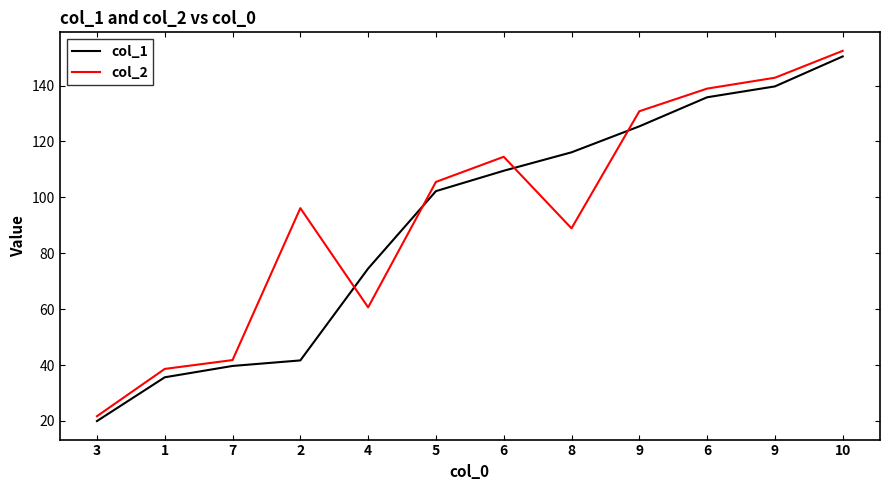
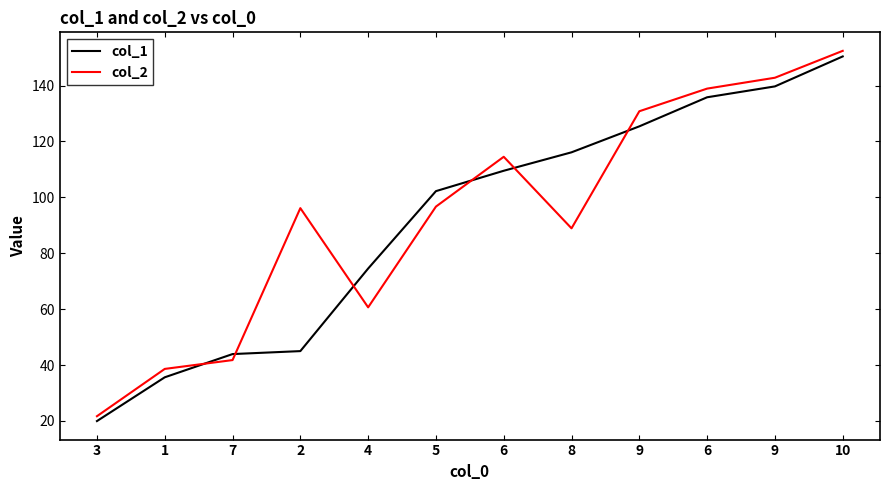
  {
    "col_1": {
      "3": 20,
      "1": 36,
-     "7": 40,
-     "2": 42,
+     "7": 44,
+     "2": 45,
      "4": 75,
      "5": 102,
      "8": 116,
      "10": 150
    },
    "col_2": {
      "3": 22,
      "1": 39,
      "7": 42,
      "2": 96,
      "4": 61,
-     "5": 106,
+     "5": 97,
      "8": 89,
      "10": 152
    }
  }
